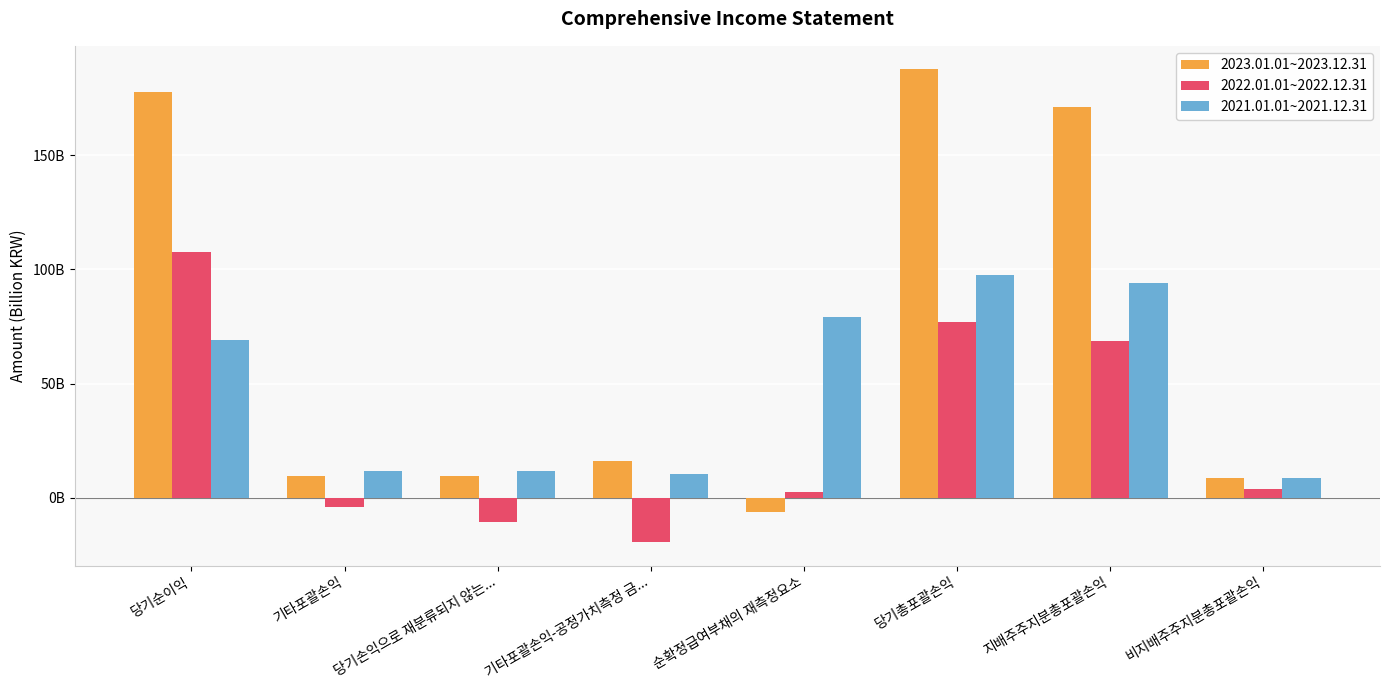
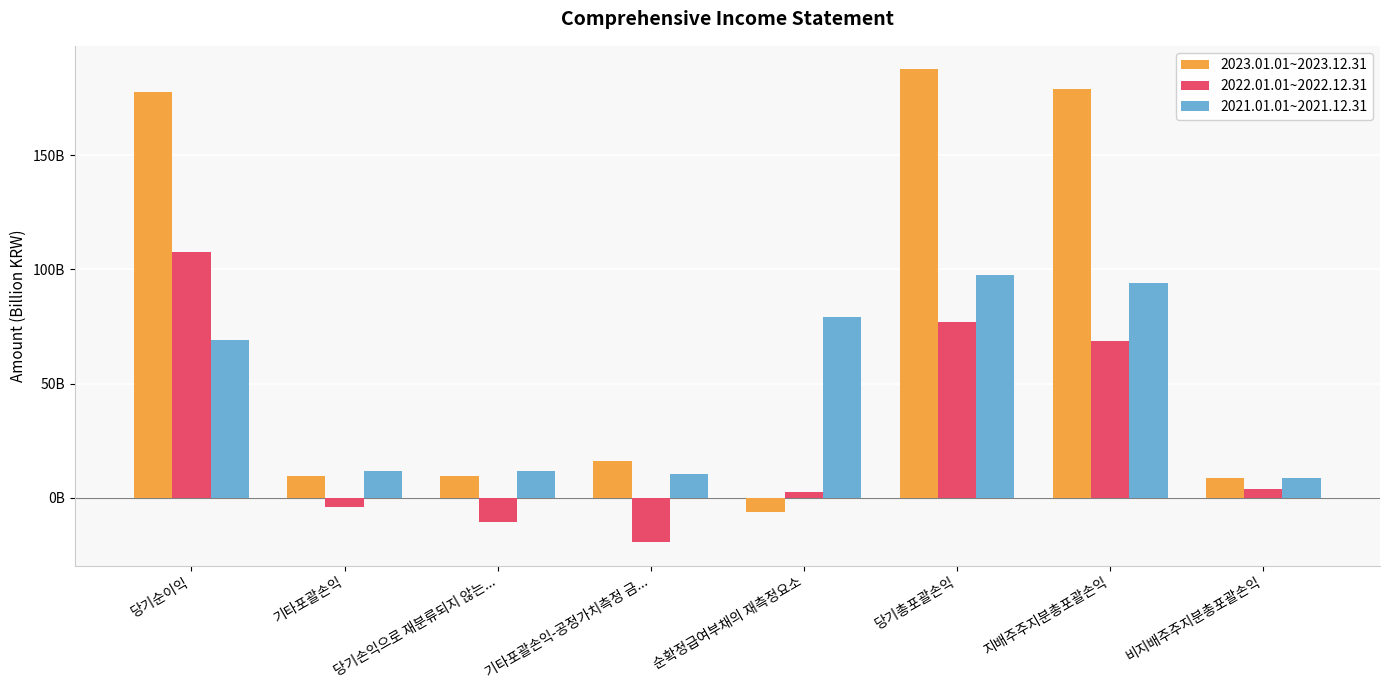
  {
    "2023.01.01~2023.12.31": {
      "당기순이익": 178000000000,
      "기타포괄손익": 10000000000,
      "당기손익으로 재분류되지 않는...": 10000000000,
      "기타포괄손익-공정가치측정 금...": 16000000000,
      "순확정급여부채의 재측정요소": -6000000000,
      "당기총포괄손익": 187000000000,
-     "지배주주지분총포괄손익": 171000000000,
+     "지배주주지분총포괄손익": 179000000000,
      "비지배주주지분총포괄손익": 9000000000
    },
    "2022.01.01~2022.12.31": {
      "당기순이익": 108000000000,
      "기타포괄손익": -4000000000,
      "당기손익으로 재분류되지 않는...": -11000000000,
      "기타포괄손익-공정가치측정 금...": -19000000000,
      "순확정급여부채의 재측정요소": 3000000000,
      "당기총포괄손익": 77000000000,
      "지배주주지분총포괄손익": 68000000000,
      "비지배주주지분총포괄손익": 4000000000
    },
    "2021.01.01~2021.12.31": {
      "당기순이익": 69000000000,
      "기타포괄손익": 12000000000,
      "당기손익으로 재분류되지 않는...": 12000000000,
      "기타포괄손익-공정가치측정 금...": 11000000000,
      "순확정급여부채의 재측정요소": 79000000000,
      "당기총포괄손익": 98000000000,
      "지배주주지분총포괄손익": 94000000000,
      "비지배주주지분총포괄손익": 9000000000
    }
  }
